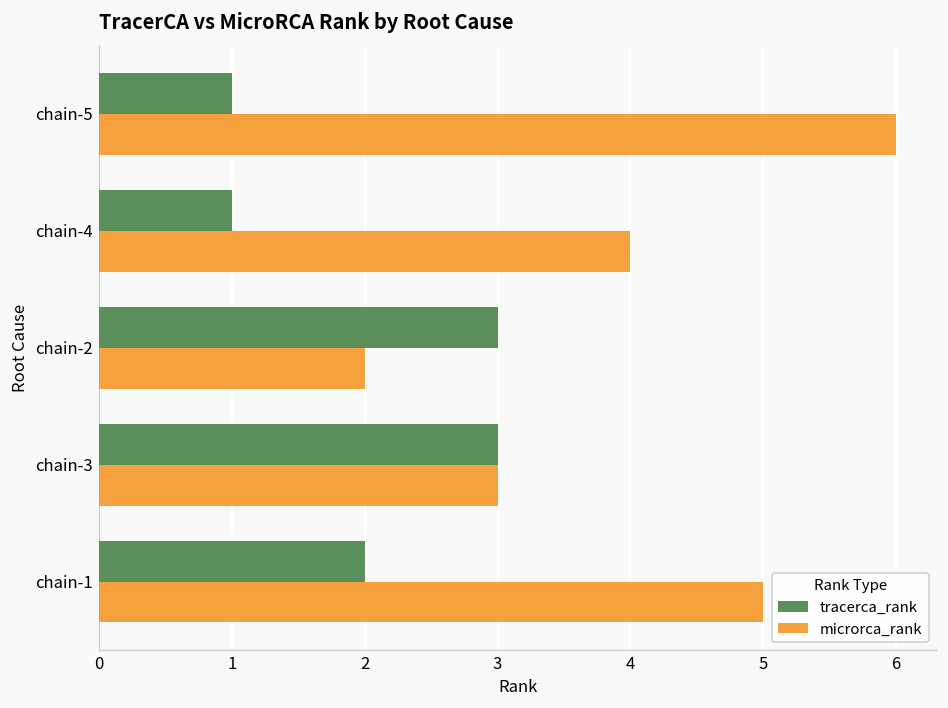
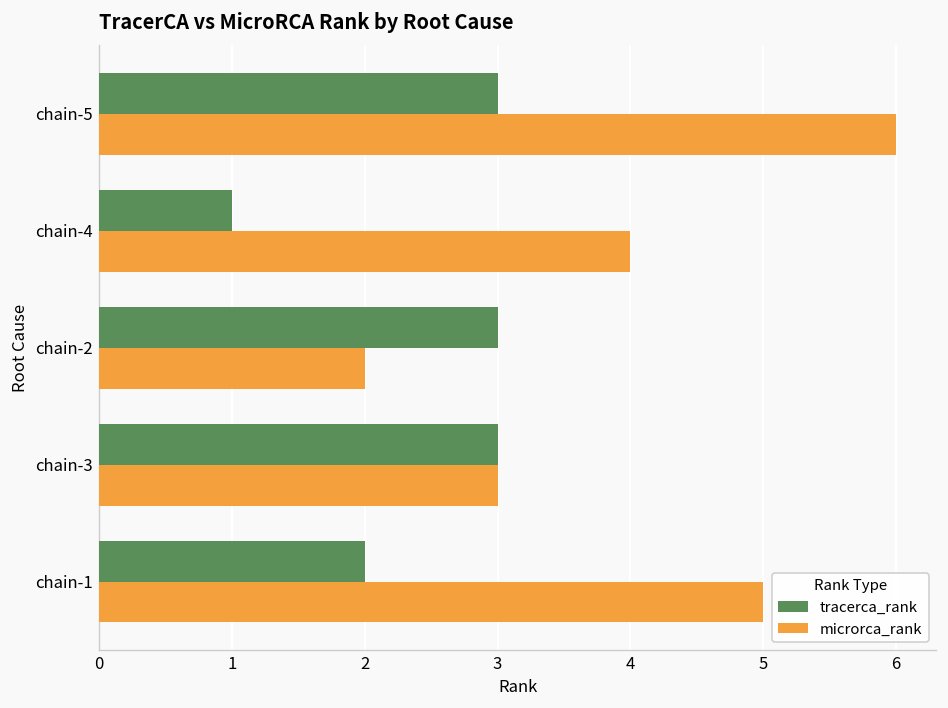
  {
    "tracerca_rank": {
-     "chain-5": 1,
+     "chain-5": 3,
      "chain-4": 1,
      "chain-2": 3,
      "chain-3": 3,
      "chain-1": 2
    },
    "microrca_rank": {
      "chain-5": 6,
      "chain-4": 4,
      "chain-2": 2,
      "chain-3": 3,
      "chain-1": 5
    }
  }
